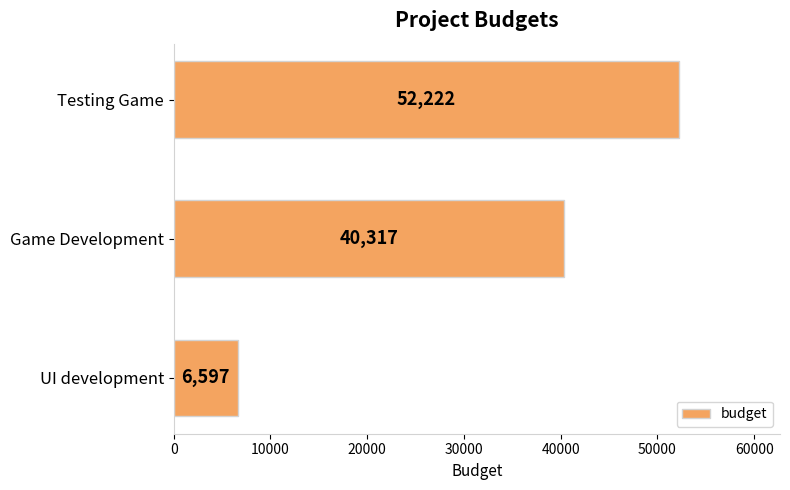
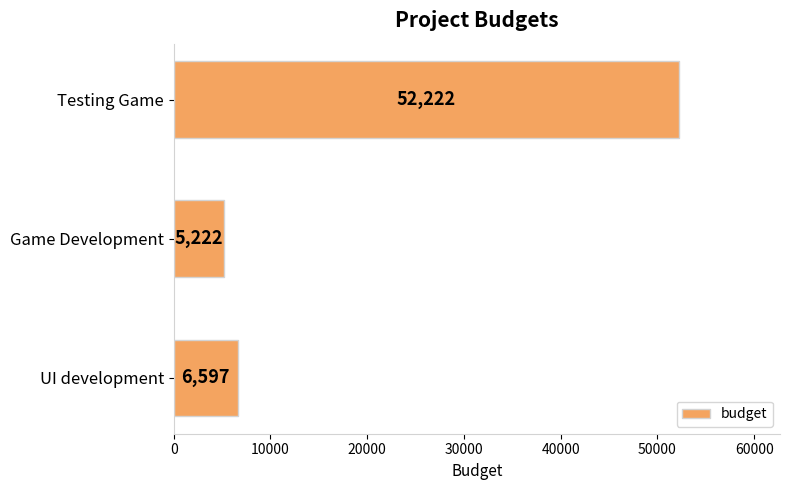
  {
    "Testing Game": "52,222",
-   "Game Development": "40,317",
+   "Game Development": "5,222",
    "UI development": "6,597"
  }
